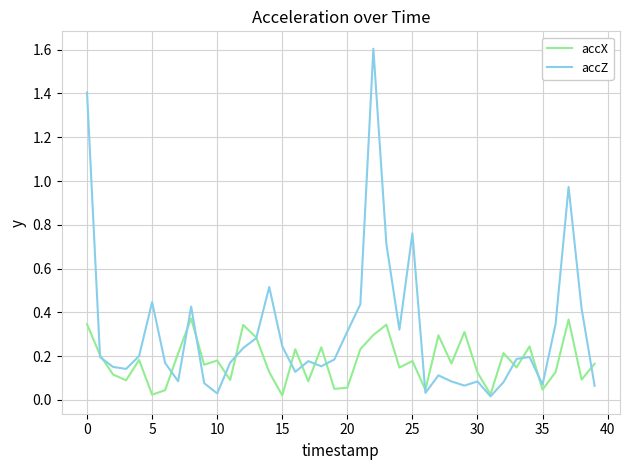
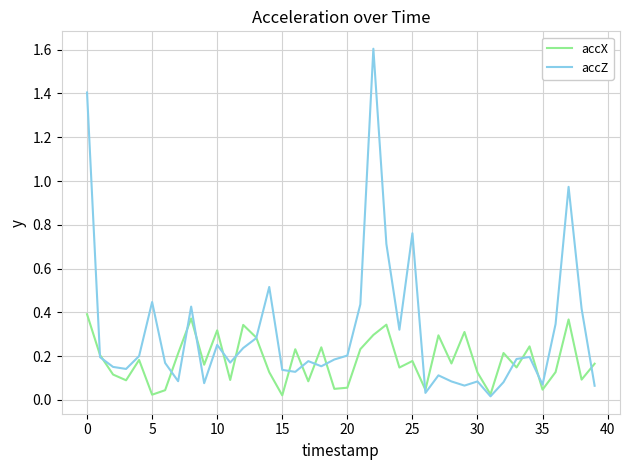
  {
    "accX": {
-     "0": 0.35,
+     "0": 0.39,
      "5": 0.02,
-     "10": 0.18,
+     "10": 0.32,
      "15": 0.02,
      "20": 0.06,
      "25": 0.18,
      "30": 0.13,
      "35": 0.05
    },
    "accZ": {
      "0": 1.40,
      "5": 0.45,
-     "10": 0.03,
-     "15": 0.24,
-     "20": 0.31,
+     "10": 0.25,
+     "15": 0.14,
+     "20": 0.20,
      "25": 0.76,
      "30": 0.08,
      "35": 0.07
    }
  }
